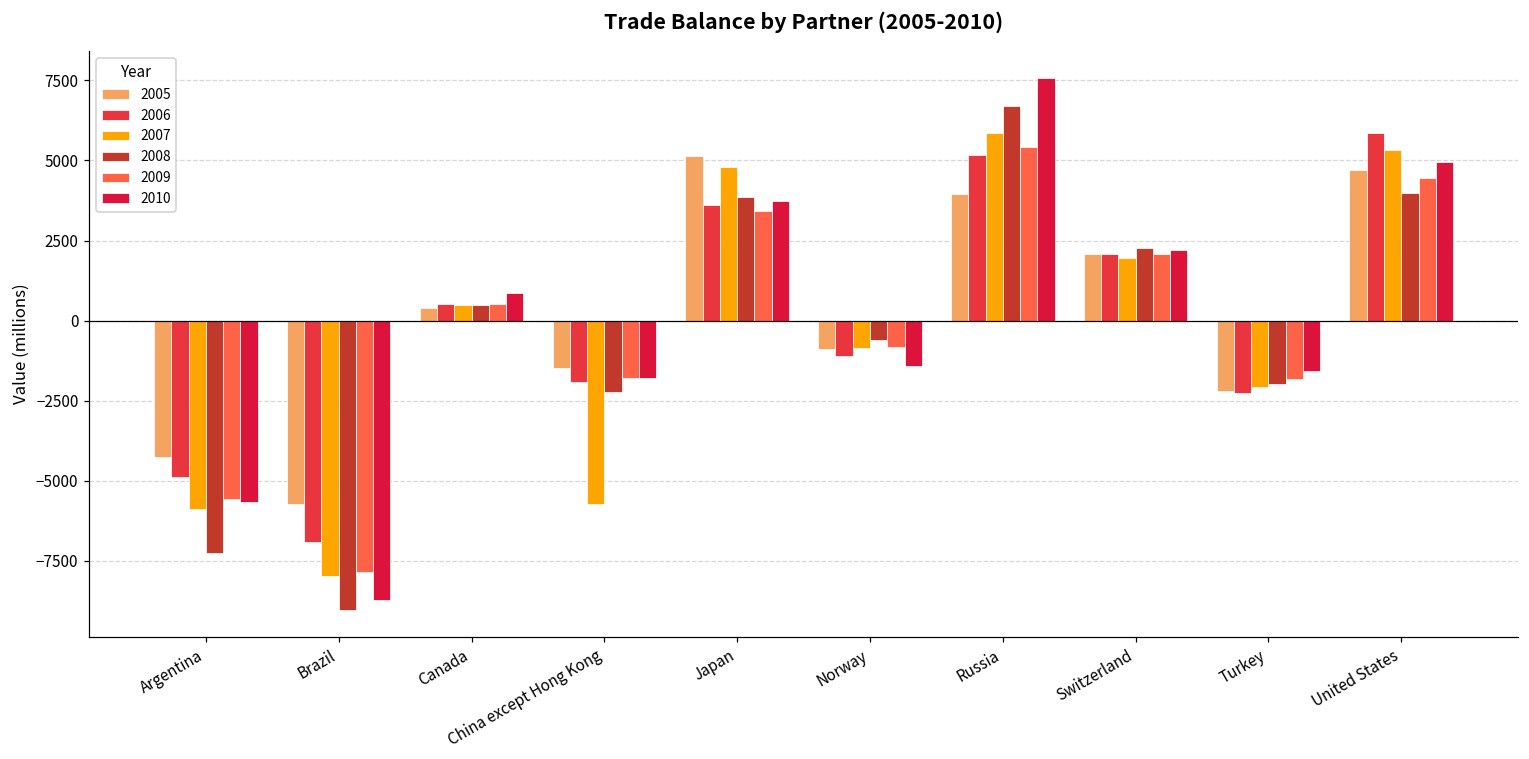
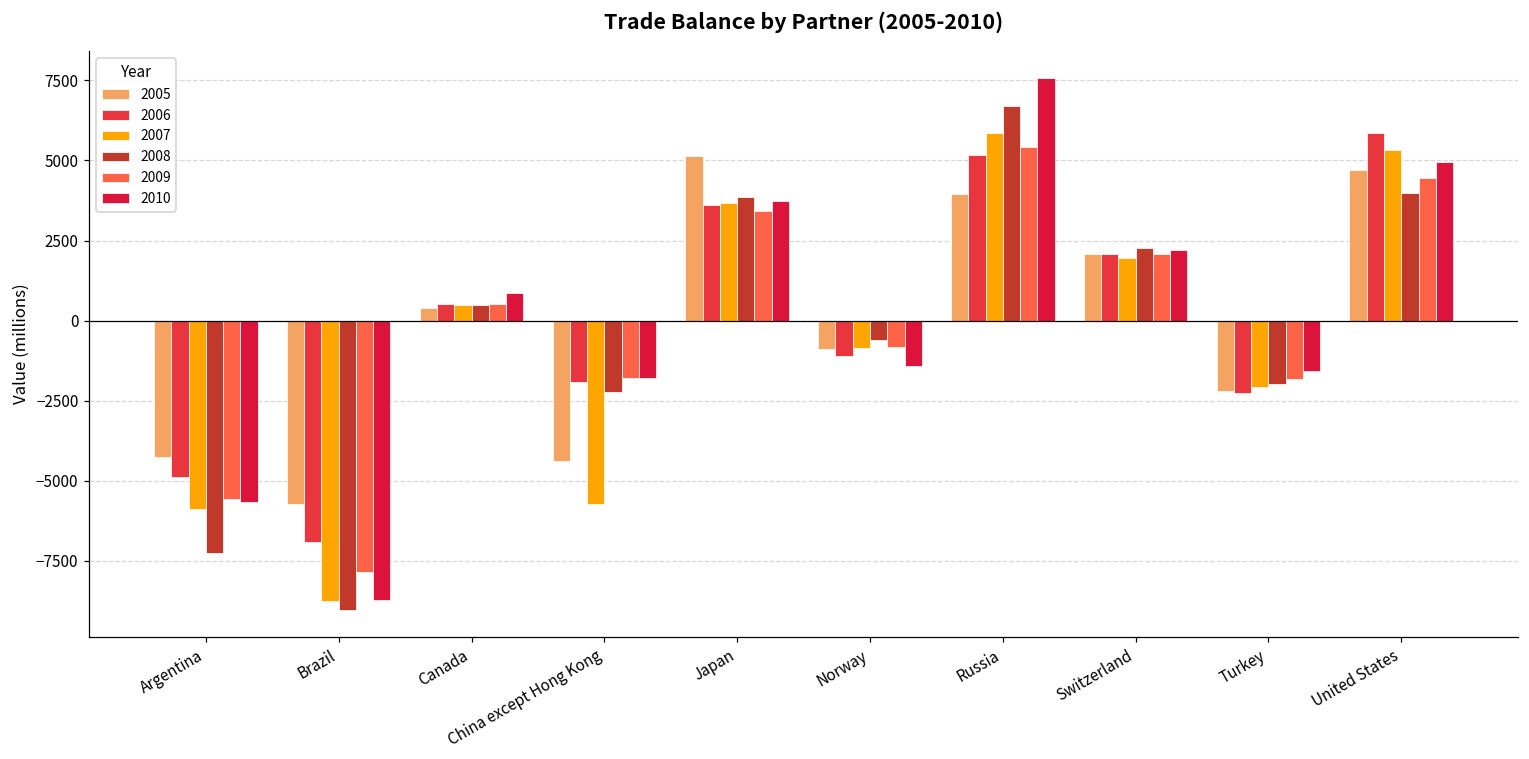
  {
    "2005": {
      "Argentina": -4300,
      "Brazil": -5700,
      "Canada": 400,
-     "China except Hong Kong": -1500,
+     "China except Hong Kong": -4400,
      "Japan": 5100,
      "Norway": -900,
      "Russia": 4000,
      "Switzerland": 2100,
      "Turkey": -2200,
      "United States": 4700
    },
    "2007": {
      "Argentina": -5900,
-     "Brazil": -8000,
+     "Brazil": -8700,
      "Canada": 500,
      "China except Hong Kong": -5700,
-     "Japan": 4800,
+     "Japan": 3700,
      "Norway": -800,
      "Russia": 5900,
      "Switzerland": 2000,
      "Turkey": -2100,
      "United States": 5300
    }
  }
